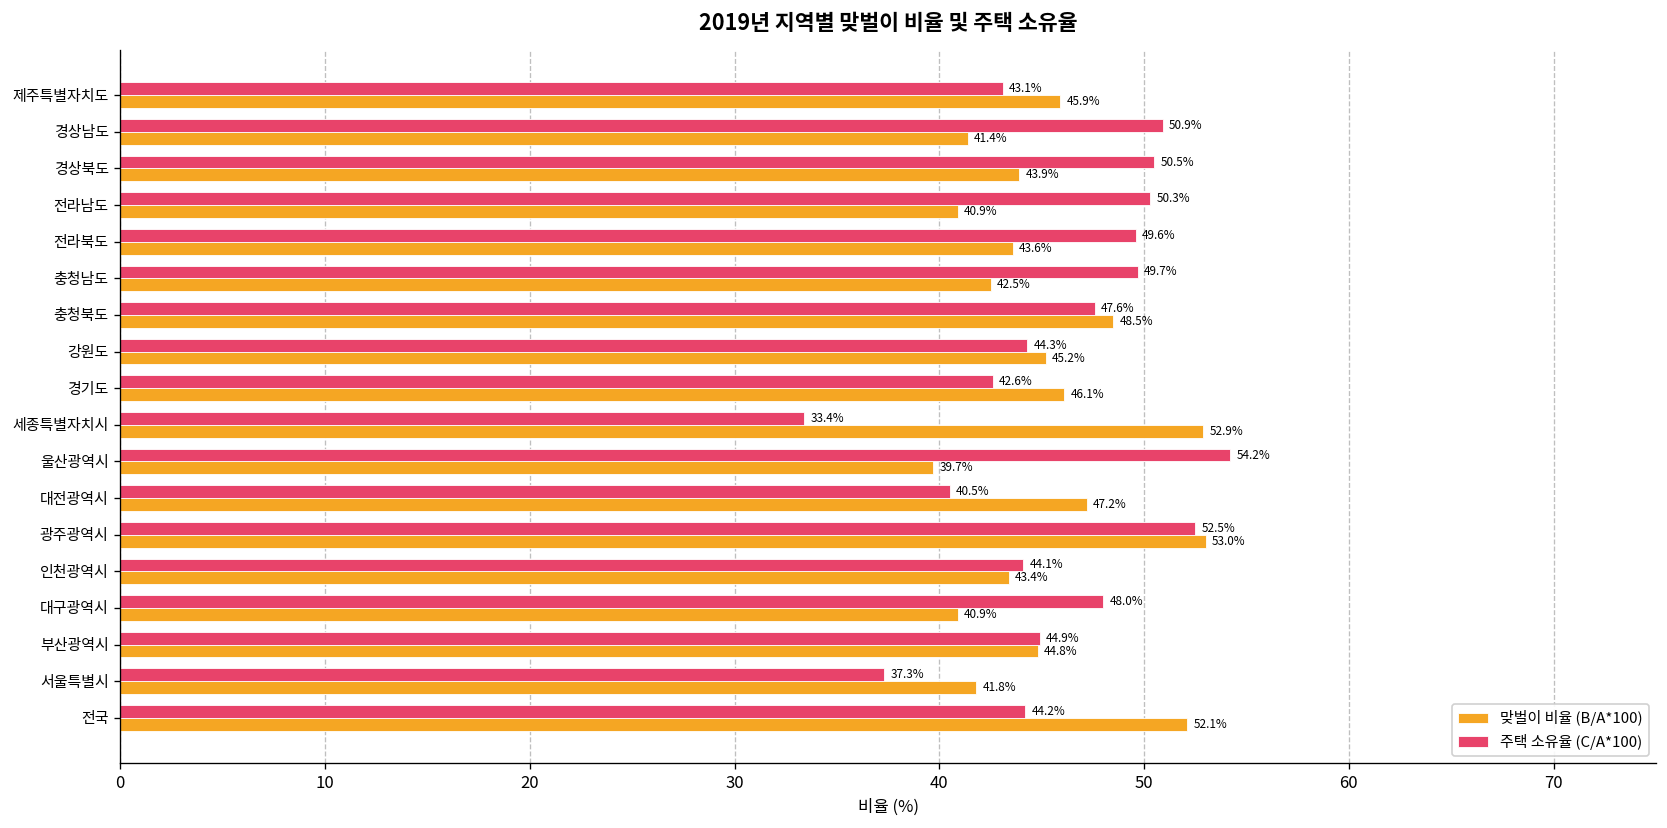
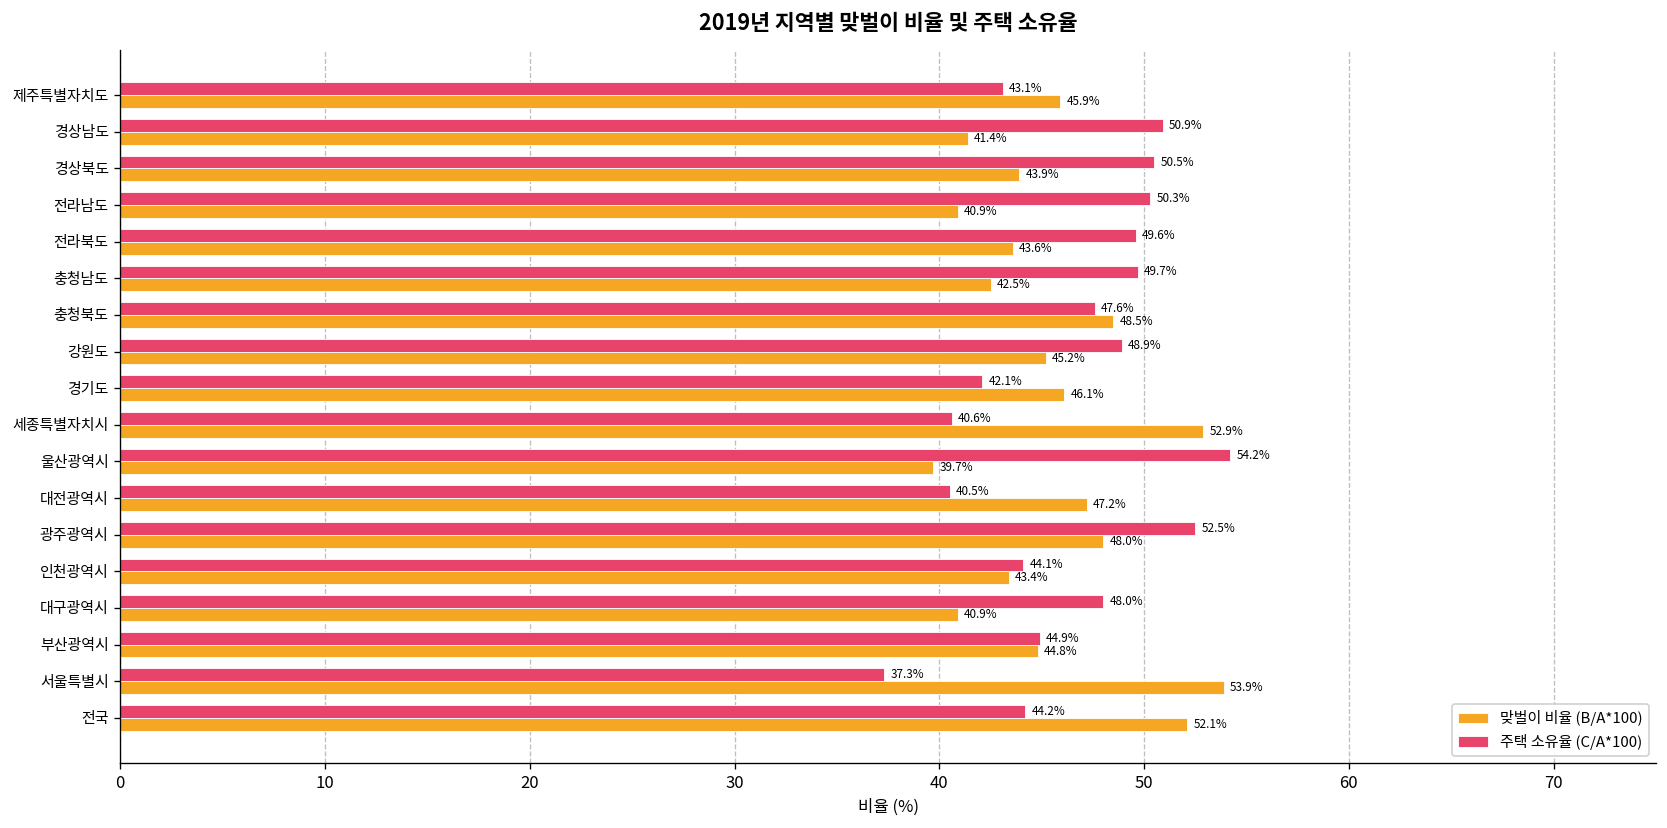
  {
    "맞벌이 비율 (B/A*100)": {
      "제주특별자치도": "45.9%",
      "경상남도": "41.4%",
      "경상북도": "43.9%",
      "전라남도": "40.9%",
      "전라북도": "43.6%",
      "충청남도": "42.5%",
      "충청북도": "48.5%",
      "강원도": "45.2%",
      "경기도": "46.1%",
      "세종특별자치시": "52.9%",
      "울산광역시": "39.7%",
      "대전광역시": "47.2%",
-     "광주광역시": "53.0%",
+     "광주광역시": "48.0%",
      "인천광역시": "43.4%",
      "대구광역시": "40.9%",
      "부산광역시": "44.8%",
-     "서울특별시": "41.8%",
+     "서울특별시": "53.9%",
      "전국": "52.1%"
    },
    "주택 소유율 (C/A*100)": {
      "제주특별자치도": "43.1%",
      "경상남도": "50.9%",
      "경상북도": "50.5%",
      "전라남도": "50.3%",
      "전라북도": "49.6%",
      "충청남도": "49.7%",
      "충청북도": "47.6%",
-     "강원도": "44.3%",
-     "경기도": "42.6%",
-     "세종특별자치시": "33.4%",
+     "강원도": "48.9%",
+     "경기도": "42.1%",
+     "세종특별자치시": "40.6%",
      "울산광역시": "54.2%",
      "대전광역시": "40.5%",
      "광주광역시": "52.5%",
      "인천광역시": "44.1%",
      "대구광역시": "48.0%",
      "부산광역시": "44.9%",
      "서울특별시": "37.3%",
      "전국": "44.2%"
    }
  }
